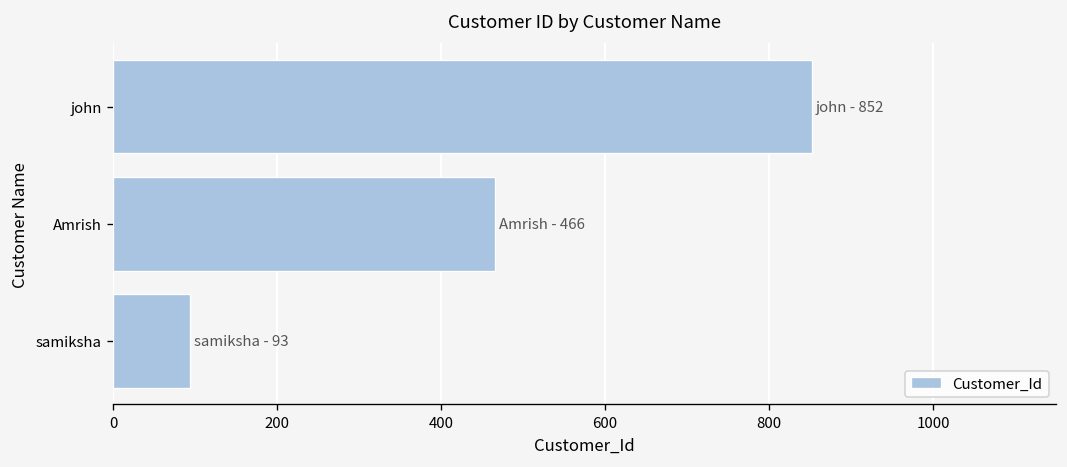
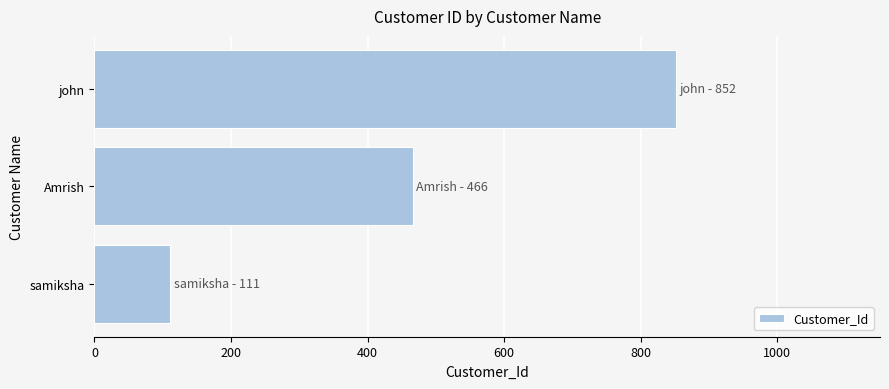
  {
    "john": 852,
    "Amrish": 466,
-   "samiksha": 93
+   "samiksha": 111
  }
